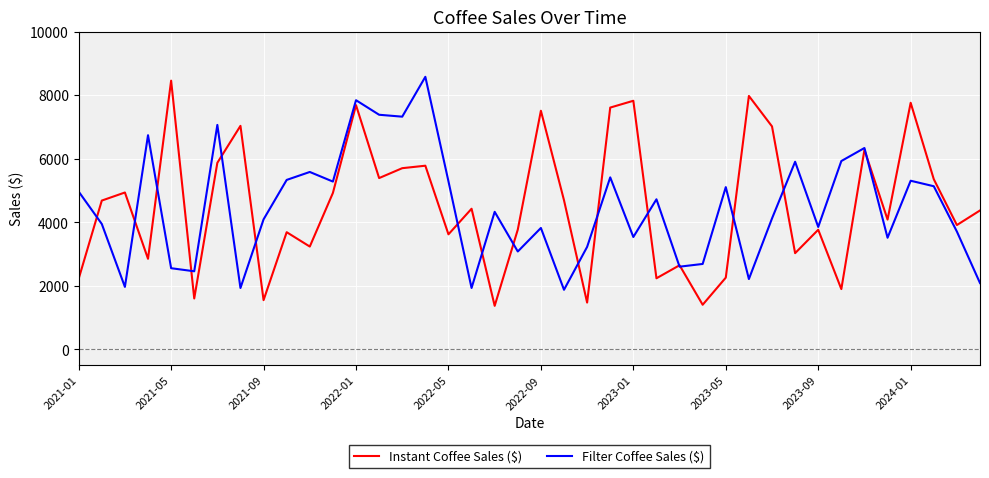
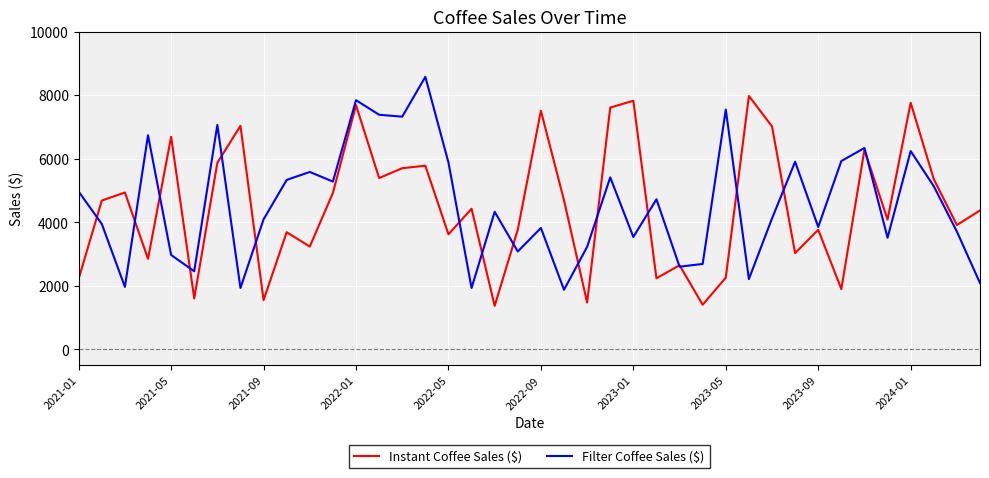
  {
    "Instant Coffee Sales ($)": {
      "2021-01": 2200,
-     "2021-05": 8500,
+     "2021-05": 6700,
      "2021-09": 1600,
      "2022-01": 7700,
      "2022-05": 3600,
      "2022-09": 7500,
      "2023-01": 7800,
      "2023-05": 2300,
      "2023-09": 3800,
      "2024-01": 7800
    },
    "Filter Coffee Sales ($)": {
      "2021-01": 5000,
-     "2021-05": 2600,
+     "2021-05": 3000,
      "2021-09": 4100,
      "2022-01": 7800,
-     "2022-05": 5300,
+     "2022-05": 5900,
      "2022-09": 3800,
      "2023-01": 3500,
-     "2023-05": 5100,
+     "2023-05": 7500,
      "2023-09": 3900,
-     "2024-01": 5300
+     "2024-01": 6200
    }
  }
